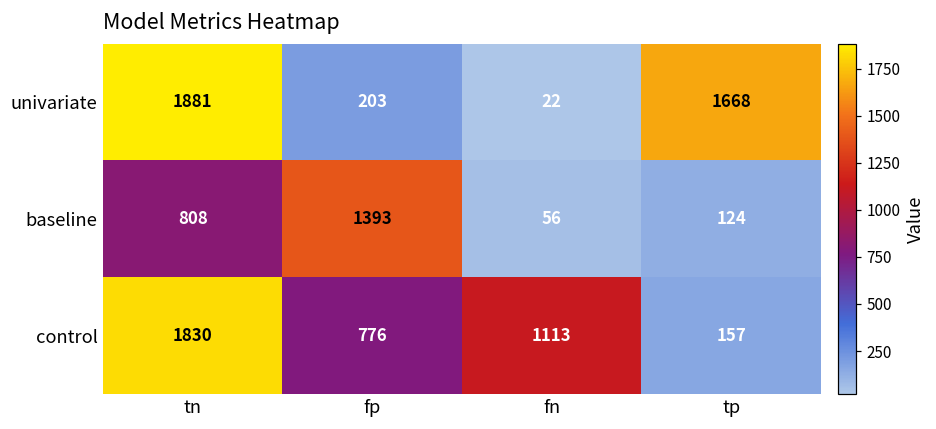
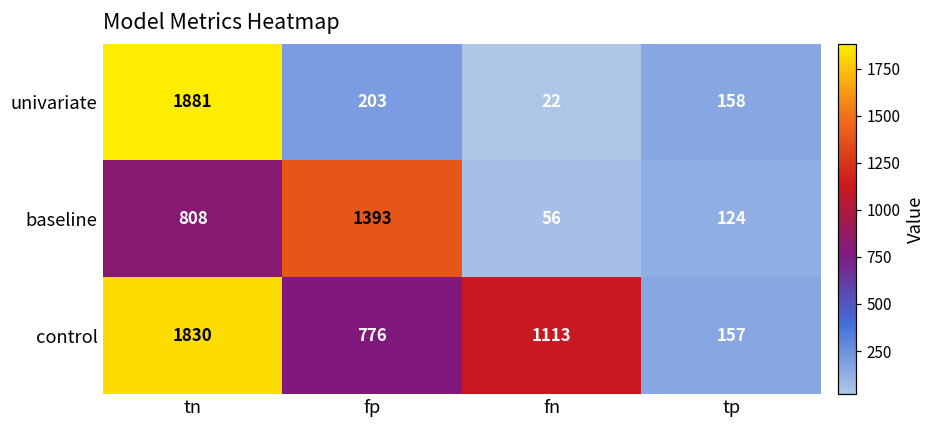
  {
    "univariate": {
      "tn": 1881,
      "fp": 203,
      "fn": 22,
-     "tp": 1668
+     "tp": 158
    },
    "baseline": {
      "tn": 808,
      "fp": 1393,
      "fn": 56,
      "tp": 124
    },
    "control": {
      "tn": 1830,
      "fp": 776,
      "fn": 1113,
      "tp": 157
    }
  }
